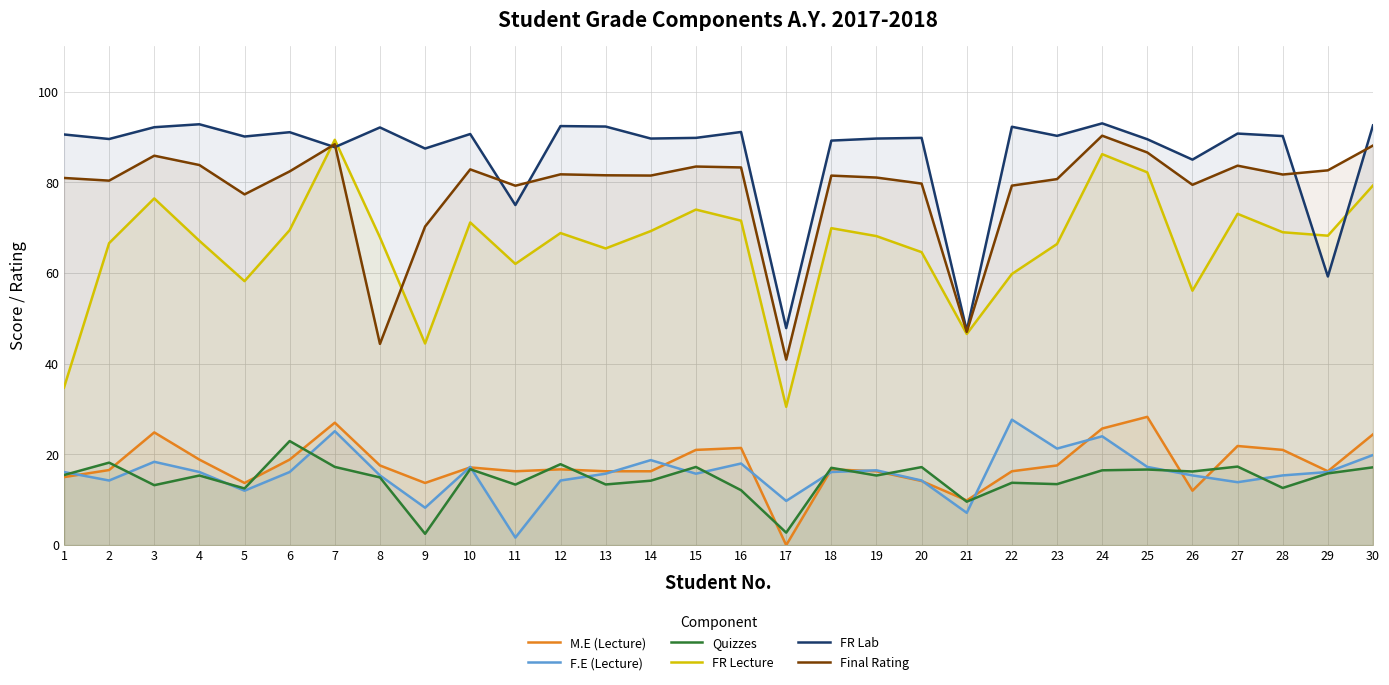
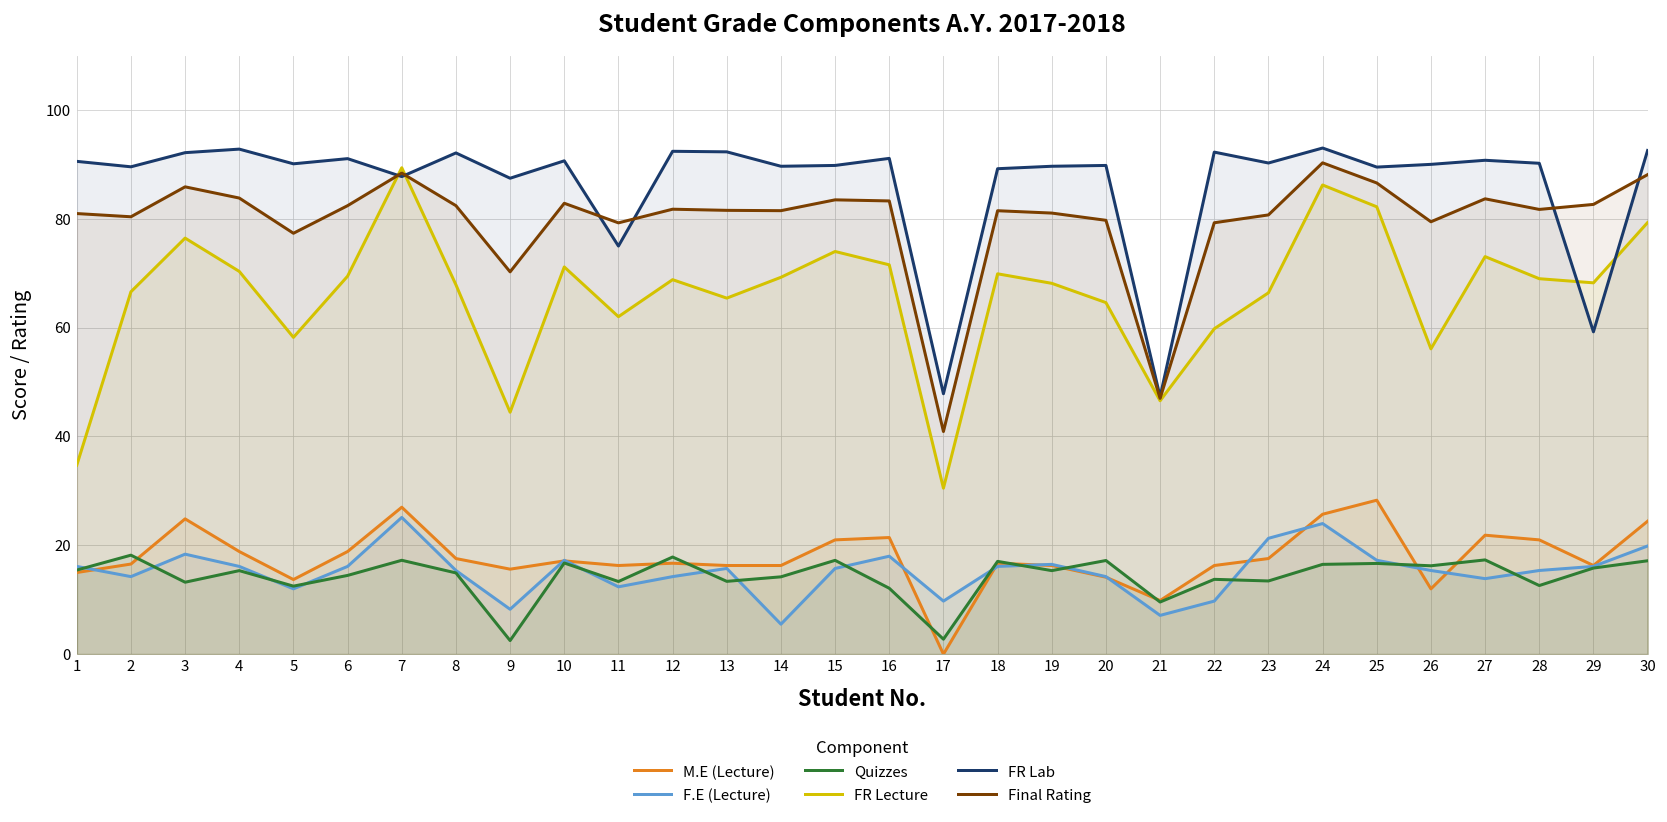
  {
    "M.E (Lecture)": {
      "2": 17,
      "3": 25,
      "4": 19,
      "5": 14,
      "6": 19,
      "7": 27,
      "8": 18,
-     "9": 14,
+     "9": 16,
      "11": 16,
      "12": 17,
      "14": 16,
      "15": 21,
      "16": 21,
      "17": 0,
      "22": 16,
      "23": 18,
      "24": 26,
      "25": 28,
      "26": 12,
      "27": 22,
      "28": 21,
      "30": 24
    },
    "F.E (Lecture)": {
      "1": 16,
      "2": 14,
      "3": 18,
      "4": 16,
      "6": 16,
      "7": 25,
      "9": 8,
-     "11": 2,
+     "11": 12,
      "12": 14,
-     "14": 19,
+     "14": 6,
      "15": 16,
      "16": 18,
      "17": 10,
      "18": 16,
      "21": 7,
-     "22": 28,
+     "22": 10,
      "23": 21,
      "24": 24,
      "25": 17,
      "26": 15,
      "27": 14,
      "28": 15,
      "30": 20
    },
    "Quizzes": {
      "2": 18,
      "3": 13,
      "4": 15,
-     "6": 23,
+     "6": 14,
      "7": 17,
      "9": 3,
      "11": 13,
      "12": 18,
      "13": 13,
      "14": 14,
      "15": 17,
      "16": 12,
      "17": 3,
      "19": 15,
      "20": 17,
      "22": 14,
      "23": 13,
      "24": 17,
      "25": 17,
      "26": 16,
      "27": 17,
      "28": 13,
      "30": 17
    },
    "FR Lecture": {
      "1": 35,
      "2": 67,
      "3": 76,
-     "4": 67,
+     "4": 70,
      "5": 58,
      "6": 69,
      "7": 89,
      "8": 68,
      "9": 44,
      "10": 71,
      "11": 62,
      "12": 69,
      "13": 65,
      "14": 69,
      "15": 74,
      "16": 72,
      "17": 31,
      "18": 70,
      "19": 68,
      "20": 65,
      "22": 60,
      "23": 66,
      "24": 86,
      "25": 82,
      "26": 56,
      "27": 73,
      "28": 69,
      "29": 68,
      "30": 79
    },
    "FR Lab": {
      "1": 91,
      "2": 90,
      "3": 92,
      "4": 93,
      "5": 90,
      "6": 91,
      "7": 88,
      "8": 92,
      "9": 87,
      "10": 91,
      "11": 75,
      "12": 92,
      "13": 92,
      "14": 90,
      "15": 90,
      "16": 91,
      "17": 48,
      "18": 89,
      "19": 90,
      "20": 90,
      "22": 92,
      "23": 90,
      "24": 93,
      "25": 90,
-     "26": 85,
+     "26": 90,
      "27": 91,
      "28": 90,
      "29": 59,
      "30": 93
    },
    "Final Rating": {
      "1": 81,
      "2": 80,
      "3": 86,
      "4": 84,
      "5": 77,
      "6": 82,
      "7": 88,
-     "8": 44,
+     "8": 82,
      "9": 70,
      "10": 83,
      "11": 79,
      "12": 82,
      "13": 82,
      "14": 81,
      "15": 83,
      "16": 83,
      "17": 41,
      "18": 81,
      "19": 81,
      "20": 80,
      "22": 79,
      "23": 81,
      "24": 90,
      "25": 87,
      "26": 79,
      "27": 84,
      "28": 82,
      "29": 83,
      "30": 88
    }
  }
